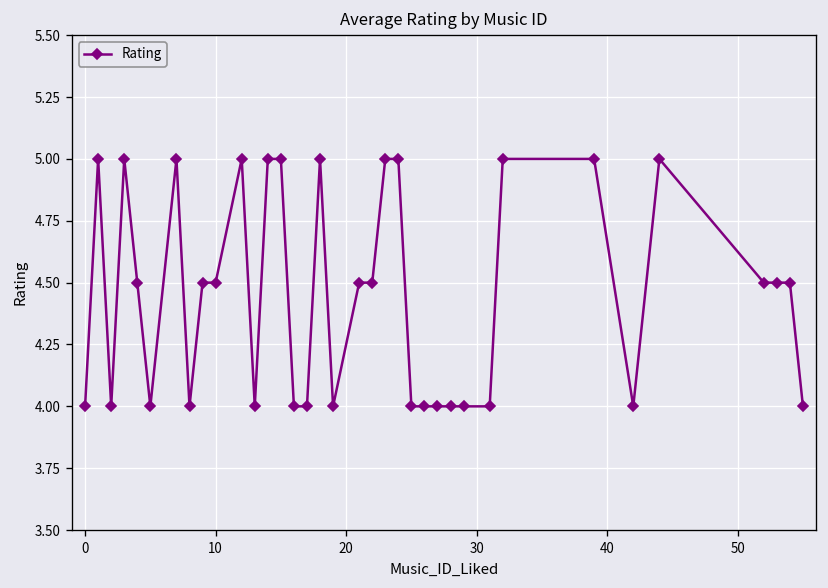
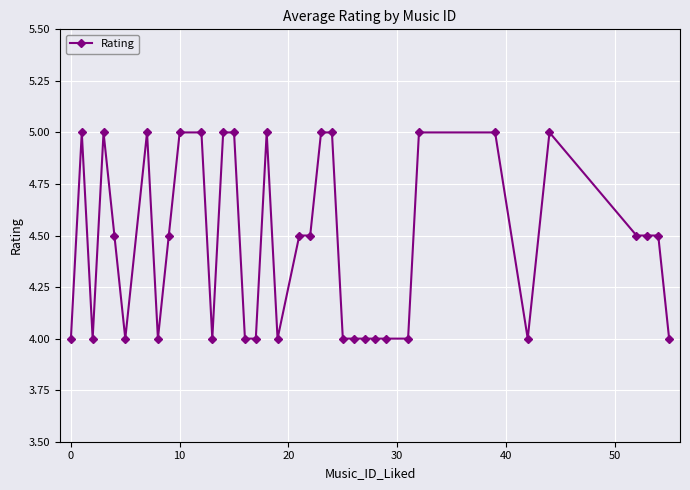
  {
    "0": 4.0,
-   "10": 4.5
+   "10": 5.0
  }
